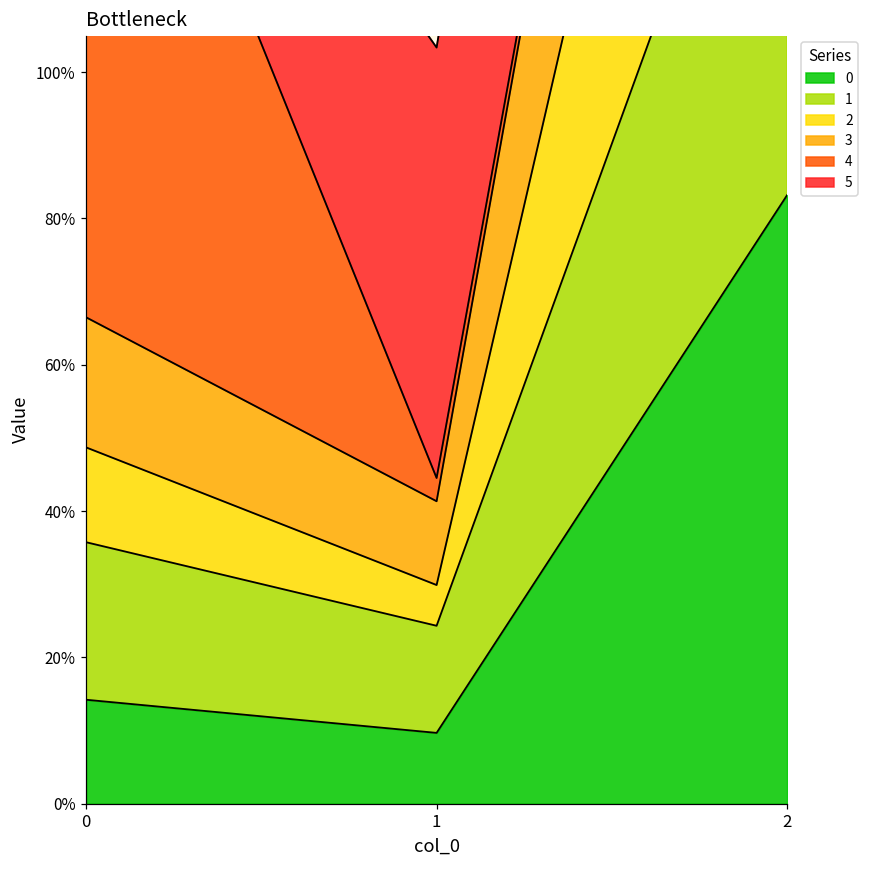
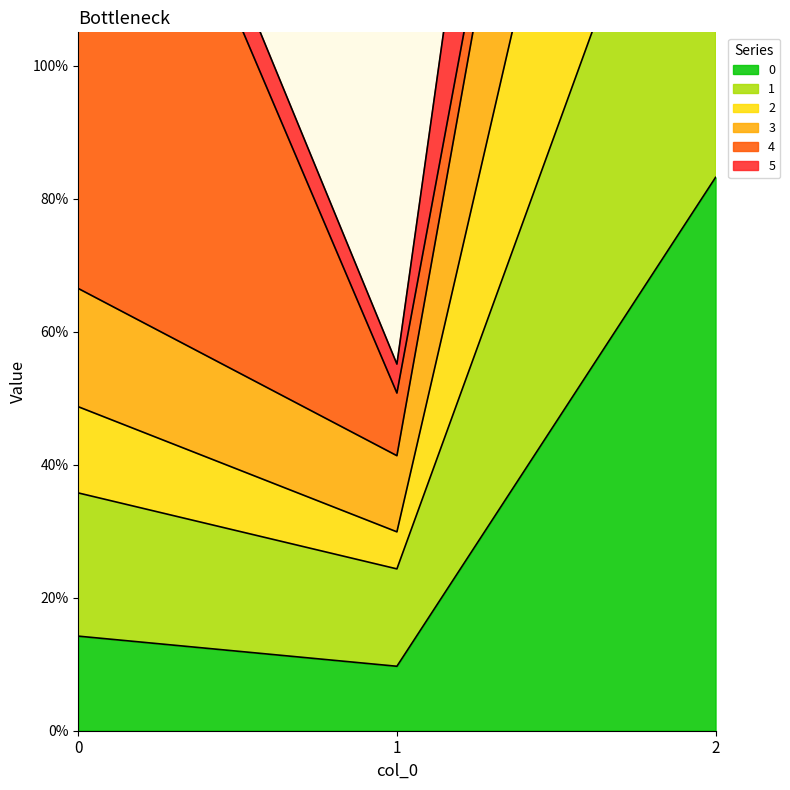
  {
    "0": {
      "0": "14%",
      "1": "10%",
      "2": "83%"
    },
    "1": {
      "0": "22%",
      "1": "15%"
    },
    "4": {
-     "1": "3%"
+     "1": "9%"
    },
    "5": {
-     "1": "59%"
+     "1": "4%"
    }
  }
